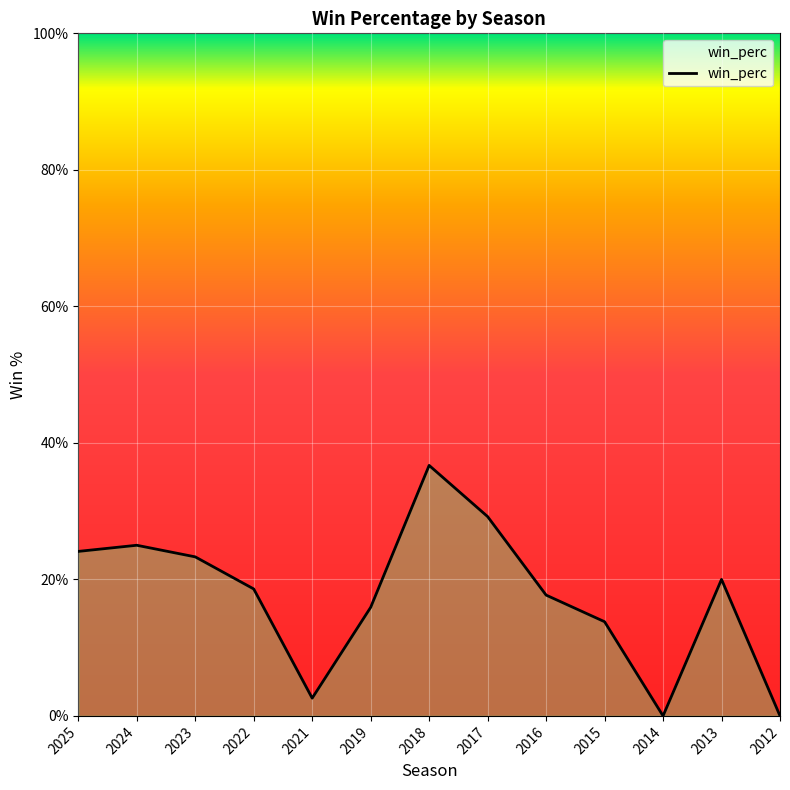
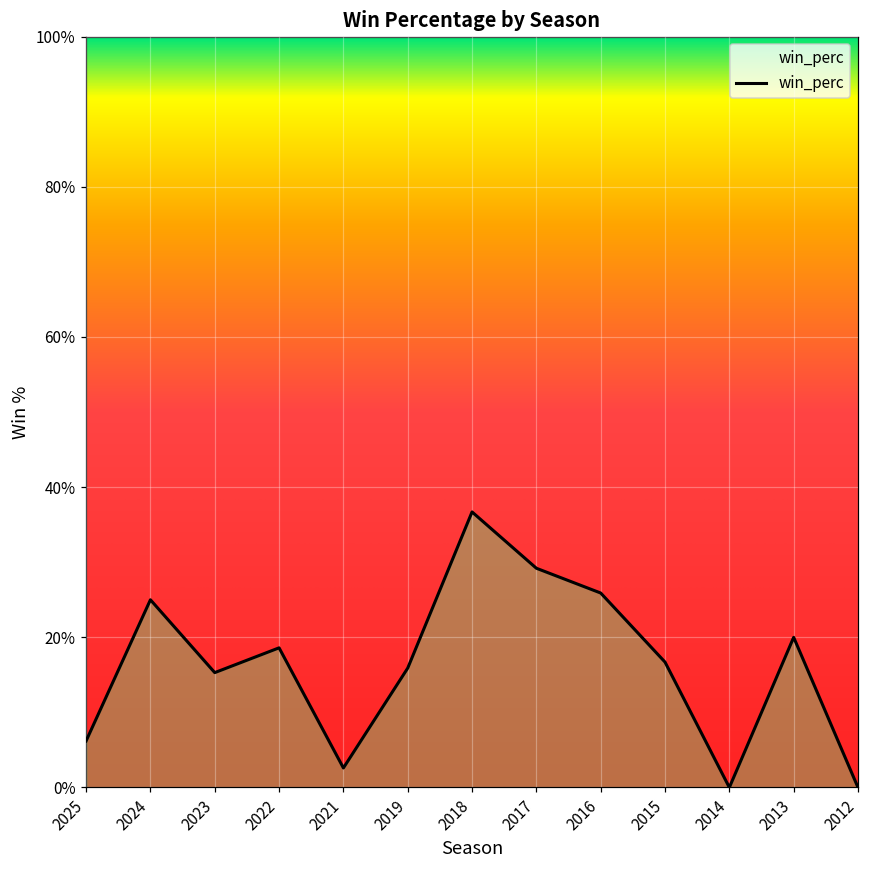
  {
-   "2025": "24%",
+   "2025": "6%",
    "2024": "25%",
-   "2023": "23%",
+   "2023": "15%",
    "2022": "19%",
    "2021": "3%",
    "2019": "16%",
    "2018": "37%",
    "2017": "29%",
-   "2016": "18%",
-   "2015": "14%",
+   "2016": "26%",
+   "2015": "17%",
    "2014": "0%",
    "2013": "20%",
    "2012": "0%"
  }
